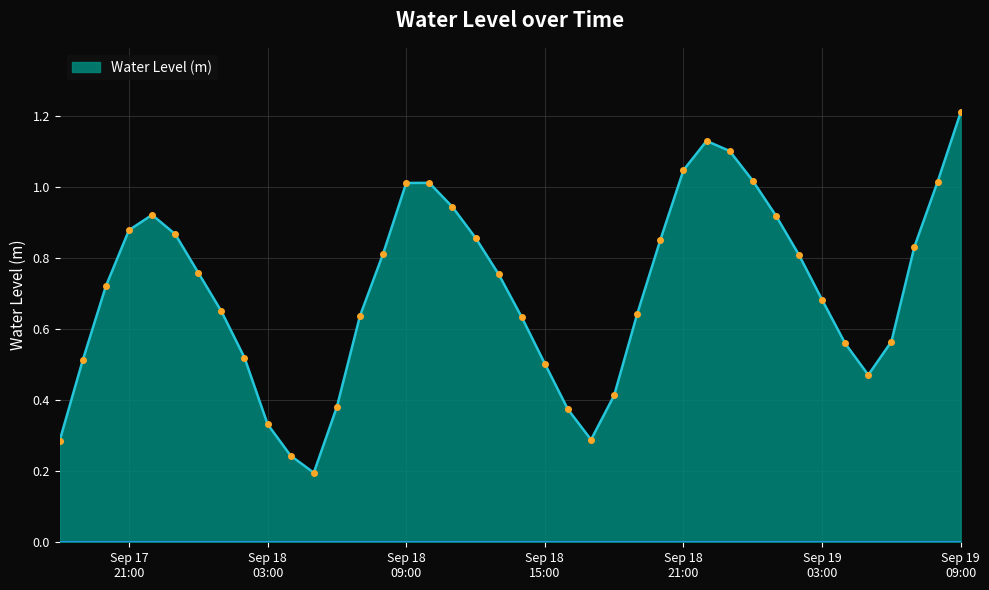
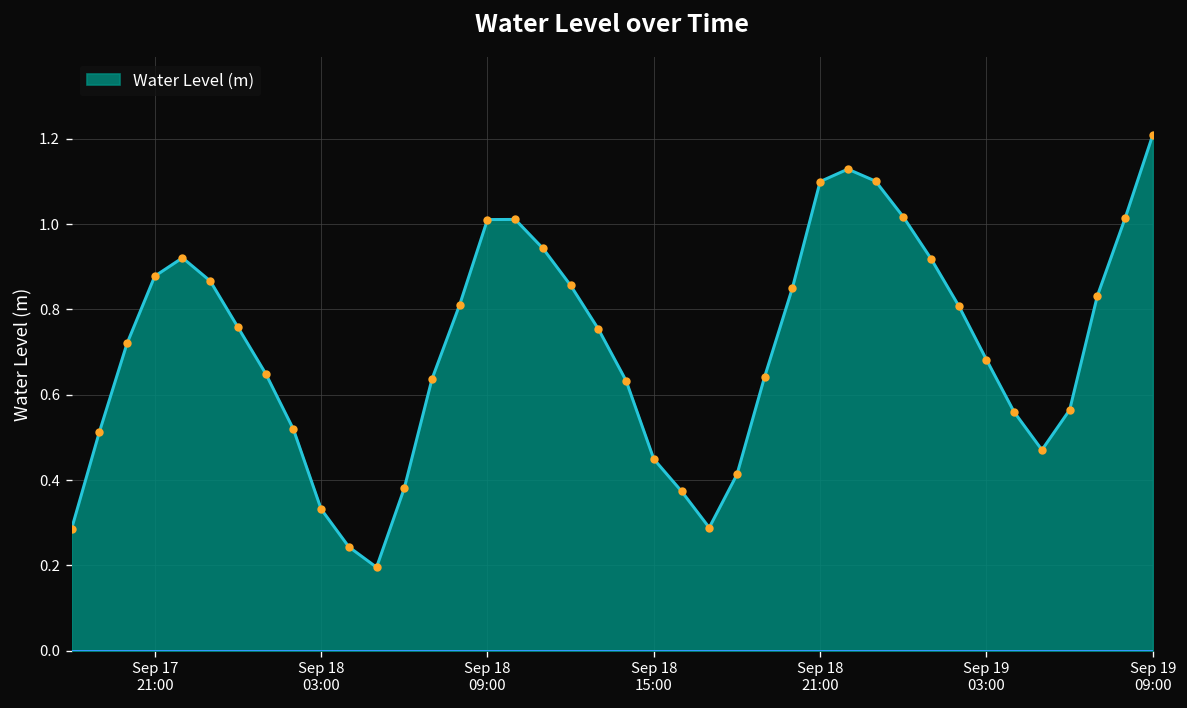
  {
    "Sep 17 21:00": 0.88,
    "Sep 18 03:00": 0.33,
    "Sep 18 09:00": 1.01,
-   "Sep 18 15:00": 0.50,
-   "Sep 18 21:00": 1.05,
+   "Sep 18 15:00": 0.45,
+   "Sep 18 21:00": 1.10,
    "Sep 19 03:00": 0.68,
    "Sep 19 09:00": 1.21
  }
